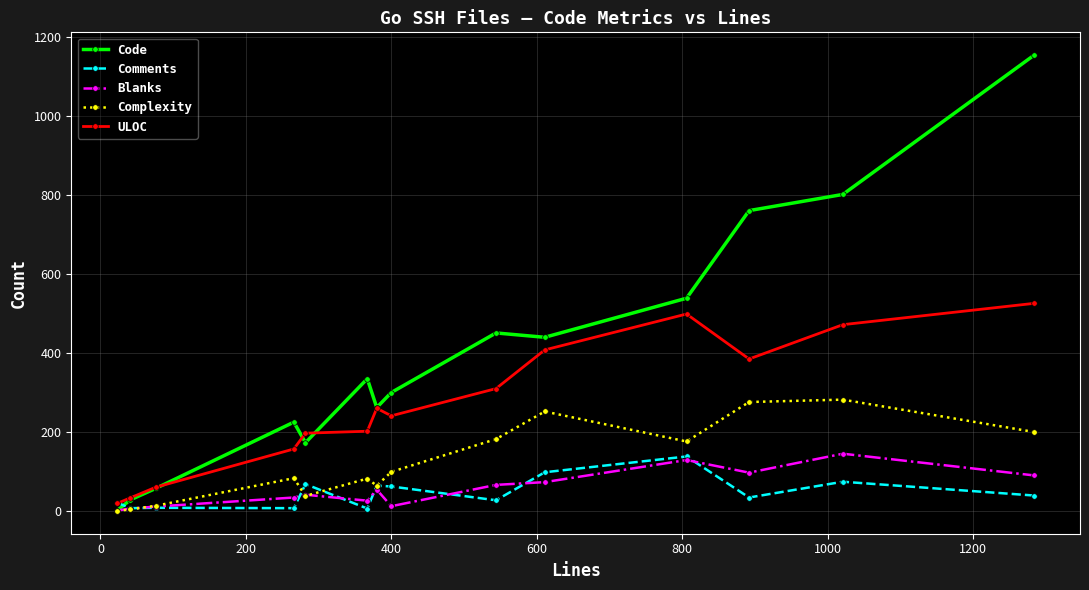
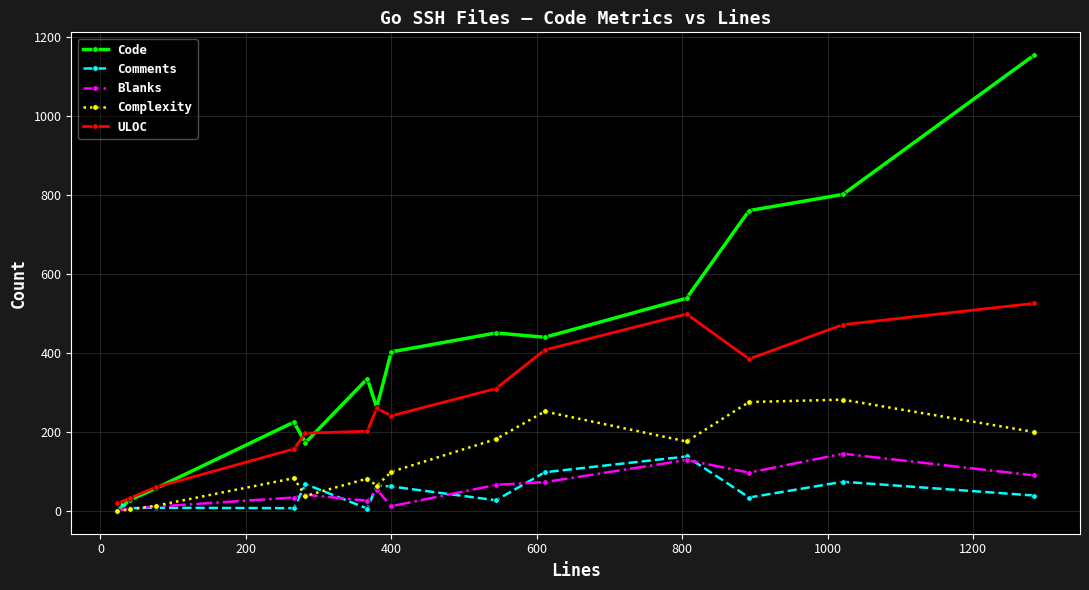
  {
    "Code": {
-     "400": 300
+     "400": 400
    },
    "Comments": {
      "400": 60
    },
    "Blanks": {
      "400": 10
    },
    "Complexity": {
      "400": 100
    },
    "ULOC": {
      "400": 240
    }
  }
